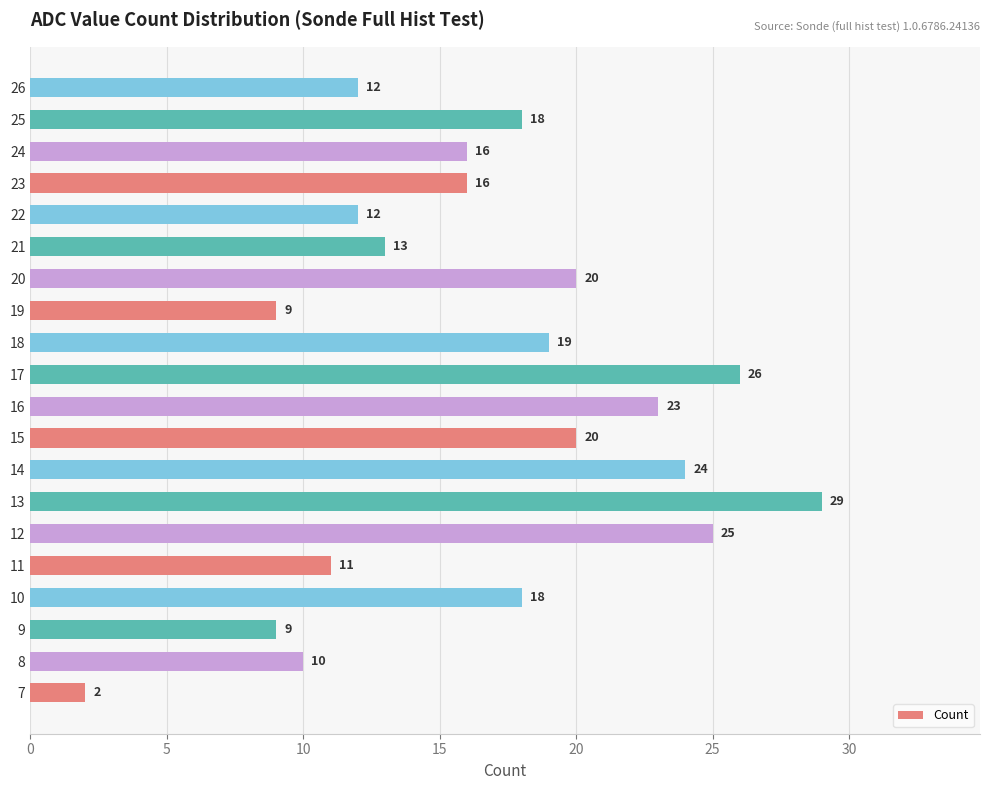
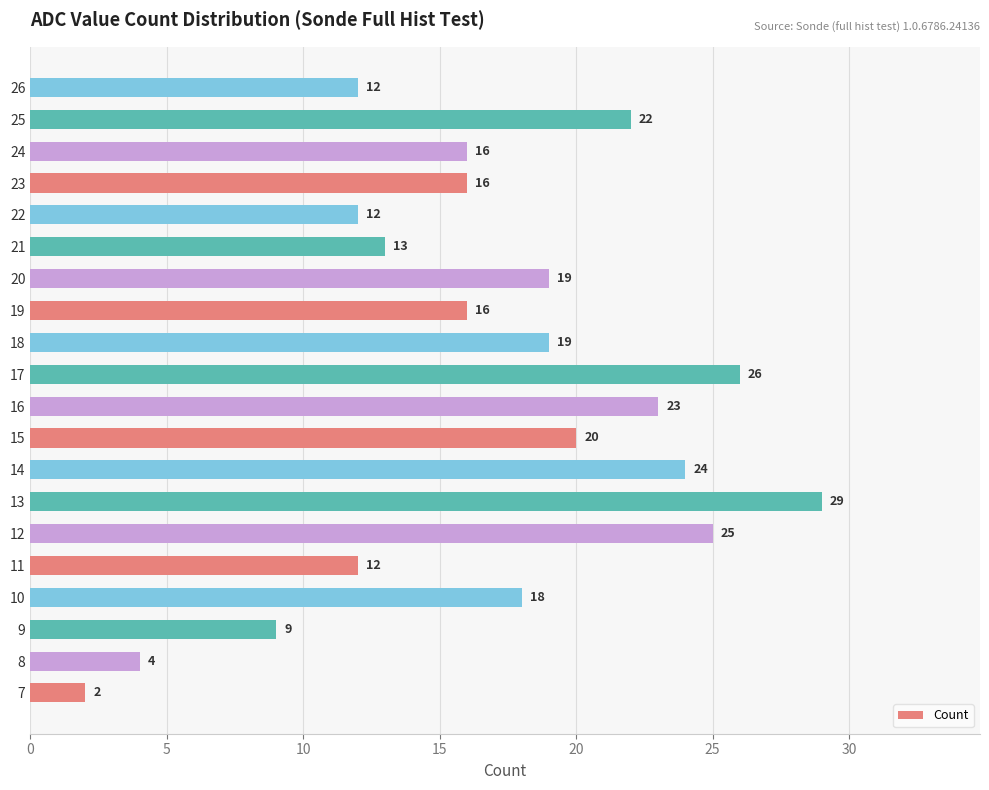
  {
    "26": 12,
-   "25": 18,
+   "25": 22,
    "24": 16,
    "23": 16,
    "22": 12,
    "21": 13,
-   "20": 20,
-   "19": 9,
+   "20": 19,
+   "19": 16,
    "18": 19,
    "17": 26,
    "16": 23,
    "15": 20,
    "14": 24,
    "13": 29,
    "12": 25,
-   "11": 11,
+   "11": 12,
    "10": 18,
    "9": 9,
-   "8": 10,
+   "8": 4,
    "7": 2
  }
